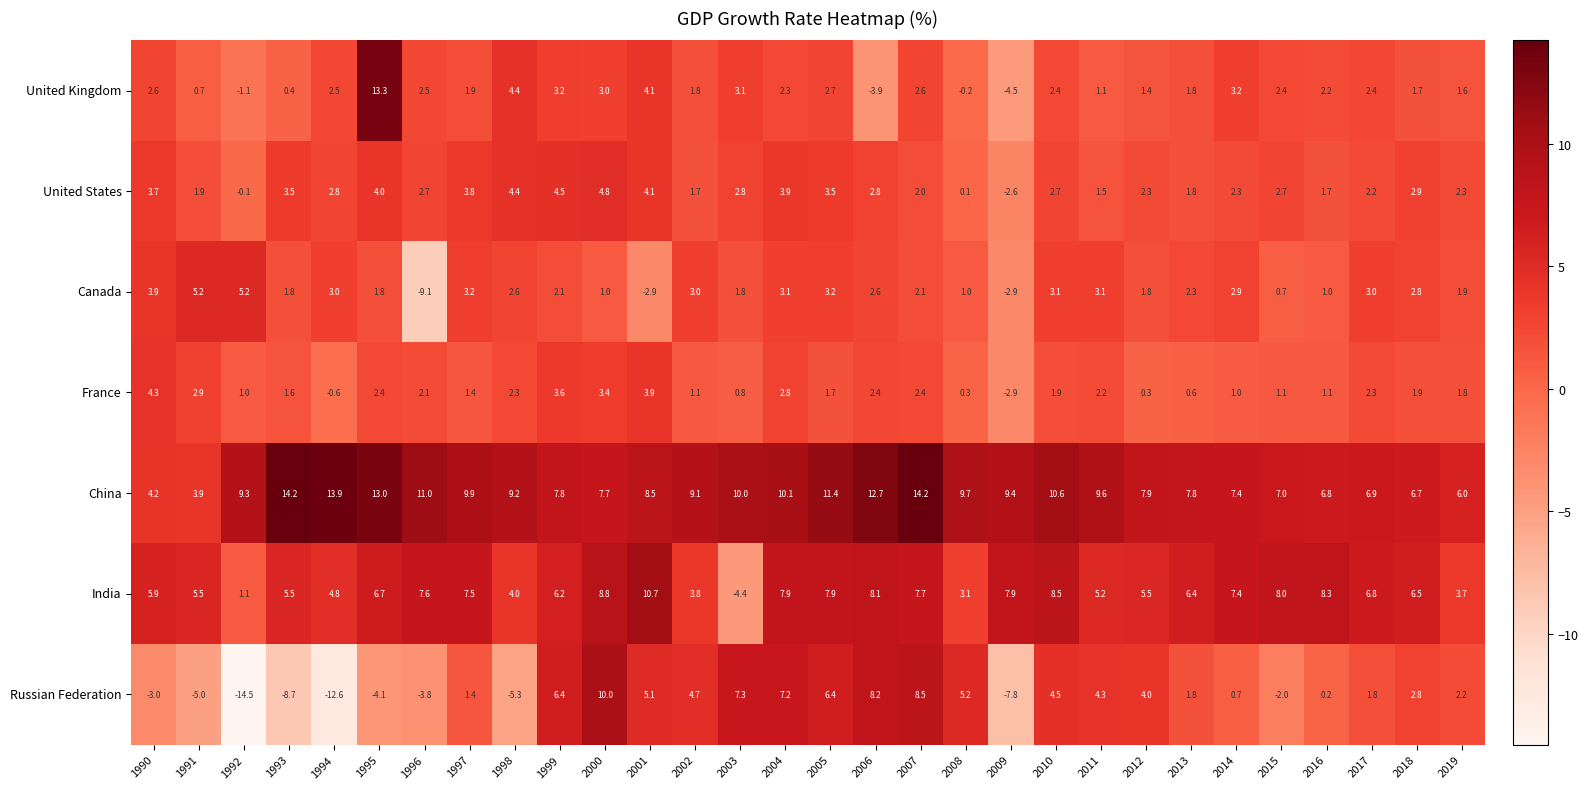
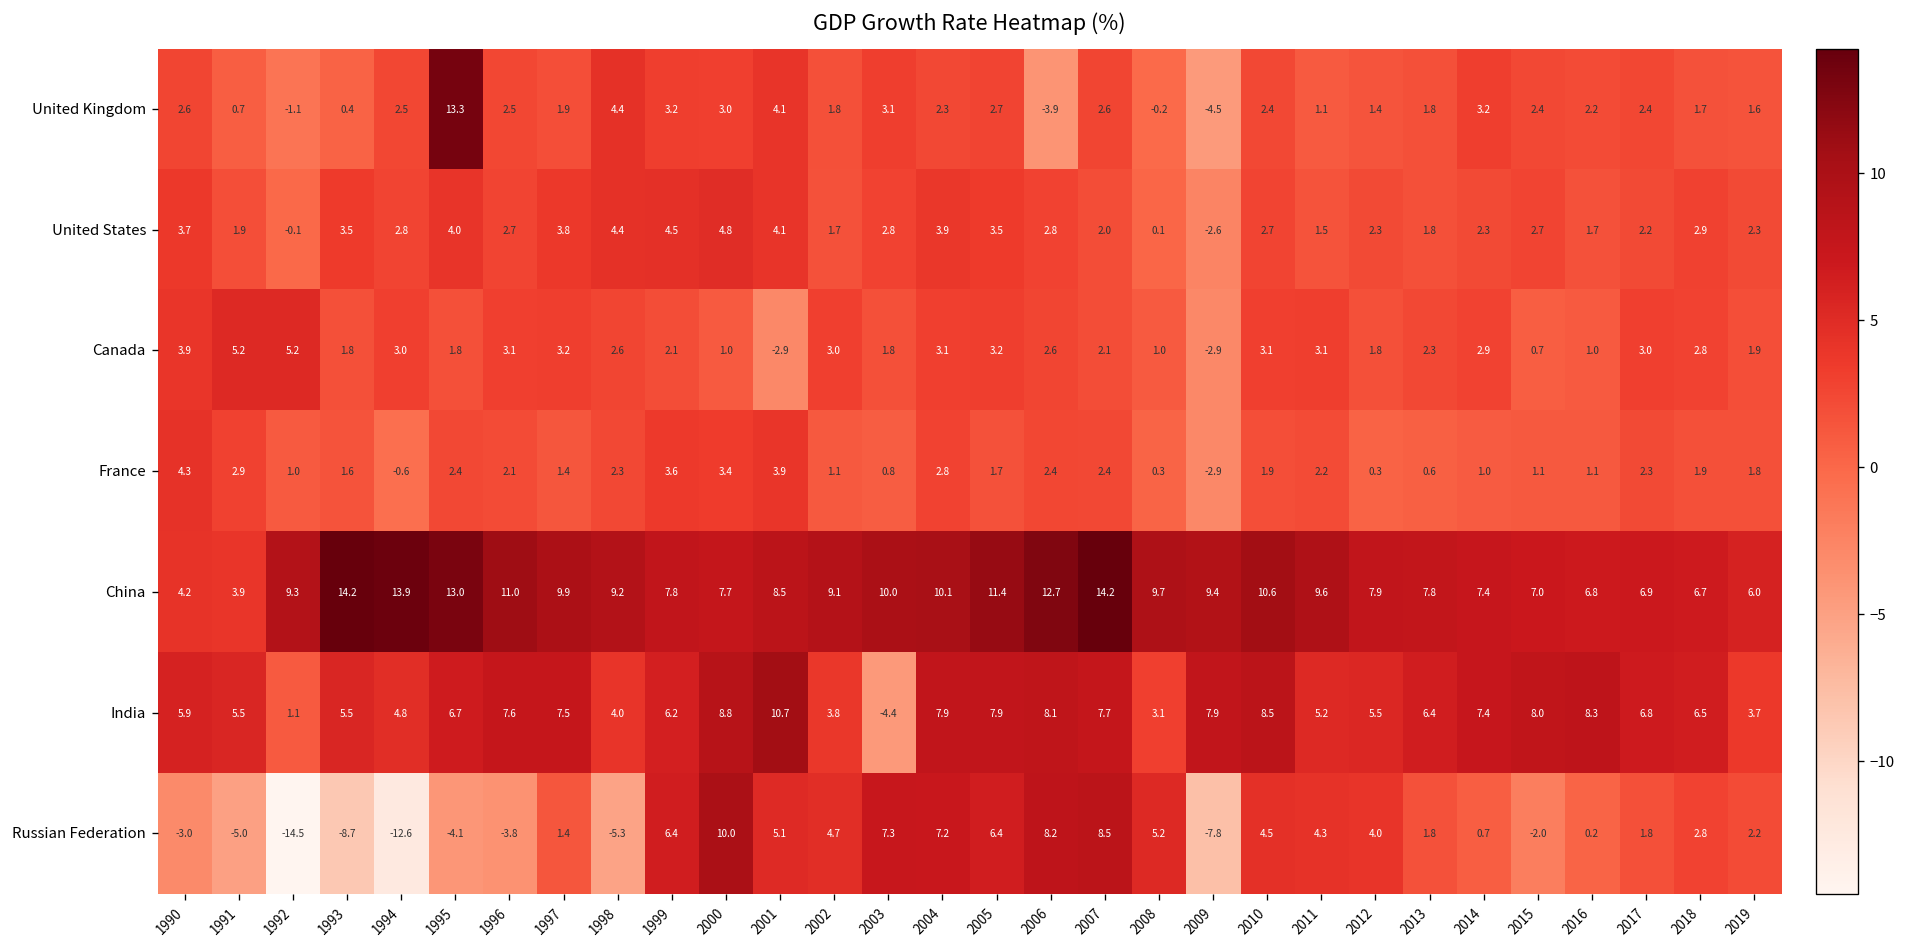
  {
    "Canada": {
      "1990": 3.9,
      "1991": 5.2,
      "1992": 5.2,
      "1993": 1.8,
      "1994": 3.0,
      "1995": 1.8,
-     "1996": -9.1,
+     "1996": 3.1,
      "1997": 3.2,
      "1998": 2.6,
      "1999": 2.1,
      "2000": 1.0,
      "2001": -2.9,
      "2002": 3.0,
      "2003": 1.8,
      "2004": 3.1,
      "2005": 3.2,
      "2006": 2.6,
      "2007": 2.1,
      "2008": 1.0,
      "2009": -2.9,
      "2010": 3.1,
      "2011": 3.1,
      "2012": 1.8,
      "2013": 2.3,
      "2014": 2.9,
      "2015": 0.7,
      "2016": 1.0,
      "2017": 3.0,
      "2018": 2.8,
      "2019": 1.9
    }
  }
